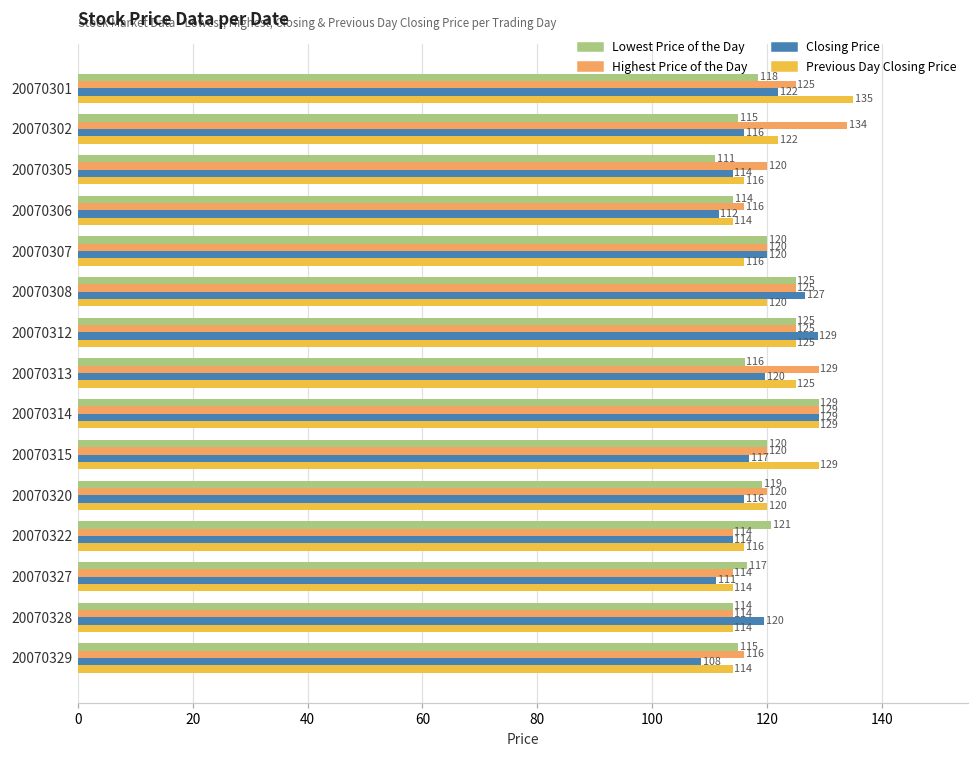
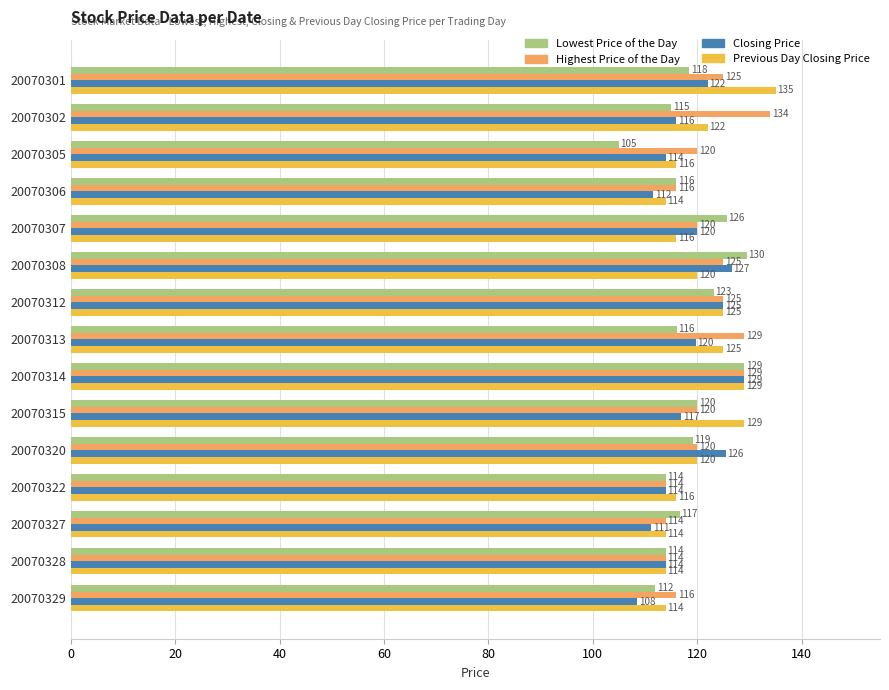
  {
    "Lowest Price of the Day": {
      "20070301": 118,
      "20070302": 115,
-     "20070305": 111,
-     "20070306": 114,
-     "20070307": 120,
-     "20070308": 125,
-     "20070312": 125,
+     "20070305": 105,
+     "20070306": 116,
+     "20070307": 126,
+     "20070308": 130,
+     "20070312": 123,
      "20070313": 116,
-     "20070322": 121,
+     "20070322": 114,
      "20070327": 117,
-     "20070329": 115
+     "20070329": 112
    },
    "Closing Price": {
      "20070301": 122,
      "20070302": 116,
      "20070305": 114,
      "20070306": 112,
-     "20070312": 129,
+     "20070312": 125,
      "20070313": 120,
      "20070315": 117,
-     "20070320": 116,
+     "20070320": 126,
      "20070327": 111,
-     "20070328": 120,
+     "20070328": 114,
      "20070329": 108
    }
  }
